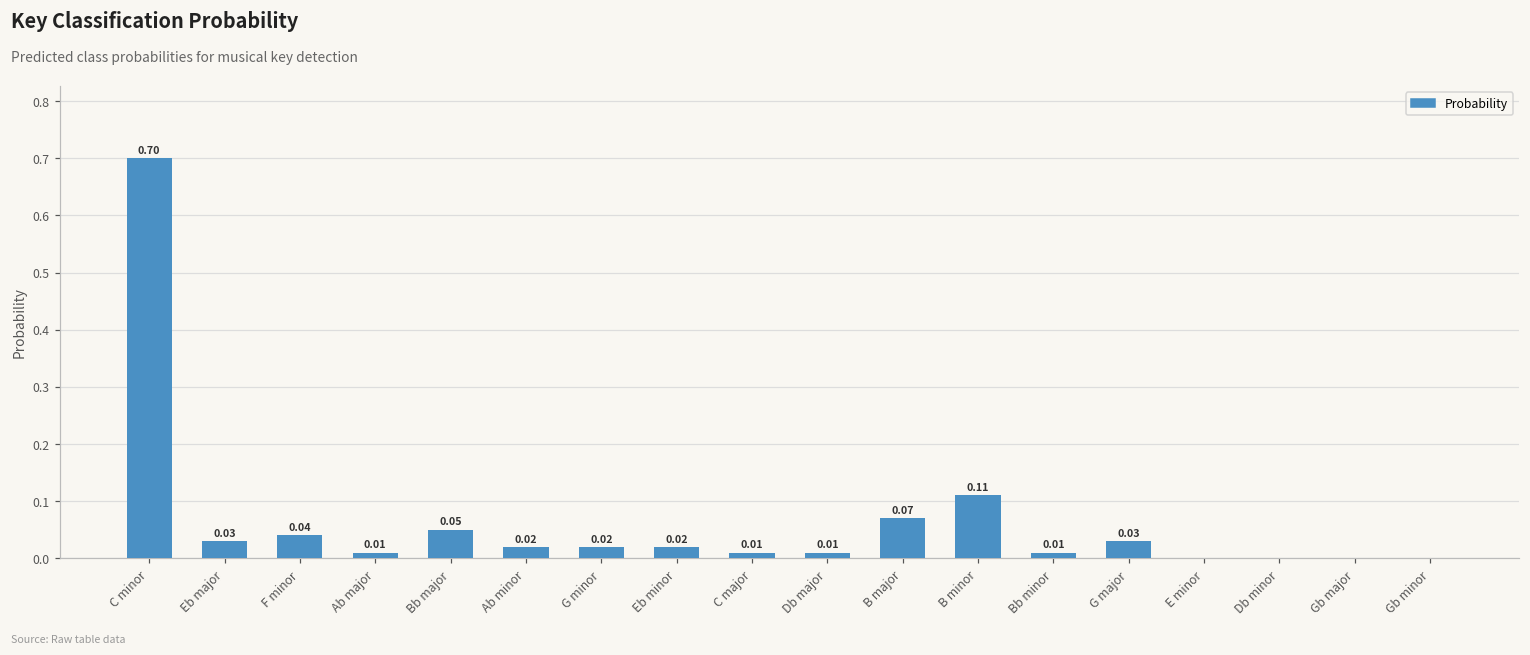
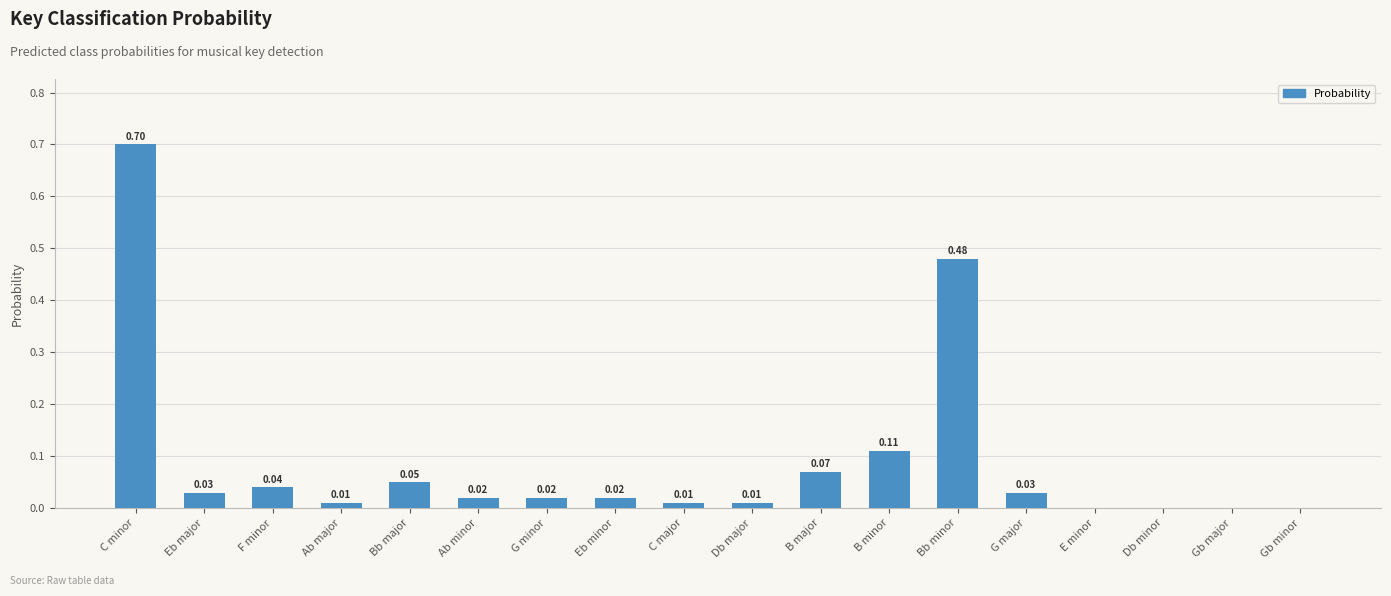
  {
    "C minor": 0.70,
    "Eb major": 0.03,
    "F minor": 0.04,
    "Ab major": 0.01,
    "Bb major": 0.05,
    "Ab minor": 0.02,
    "G minor": 0.02,
    "Eb minor": 0.02,
    "C major": 0.01,
    "Db major": 0.01,
    "B major": 0.07,
    "B minor": 0.11,
-   "Bb minor": 0.01,
+   "Bb minor": 0.48,
    "G major": 0.03
  }
